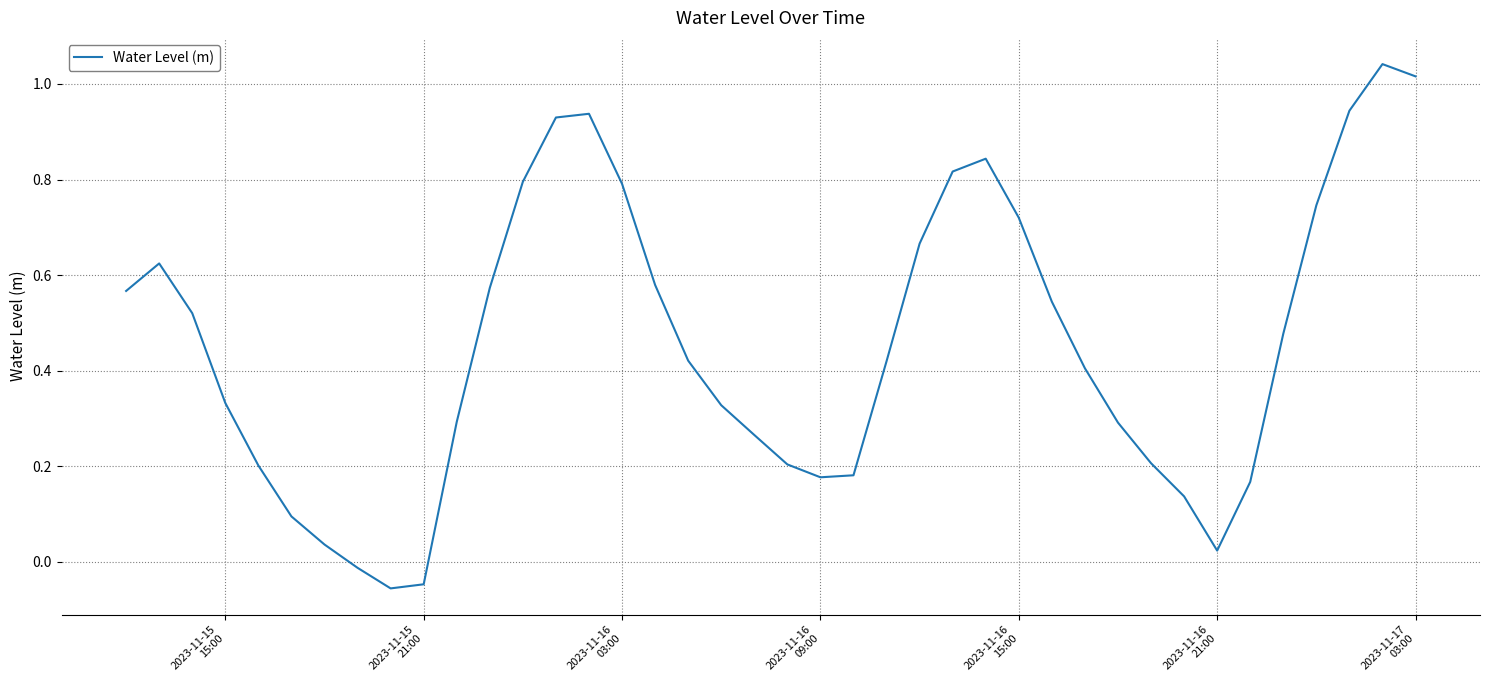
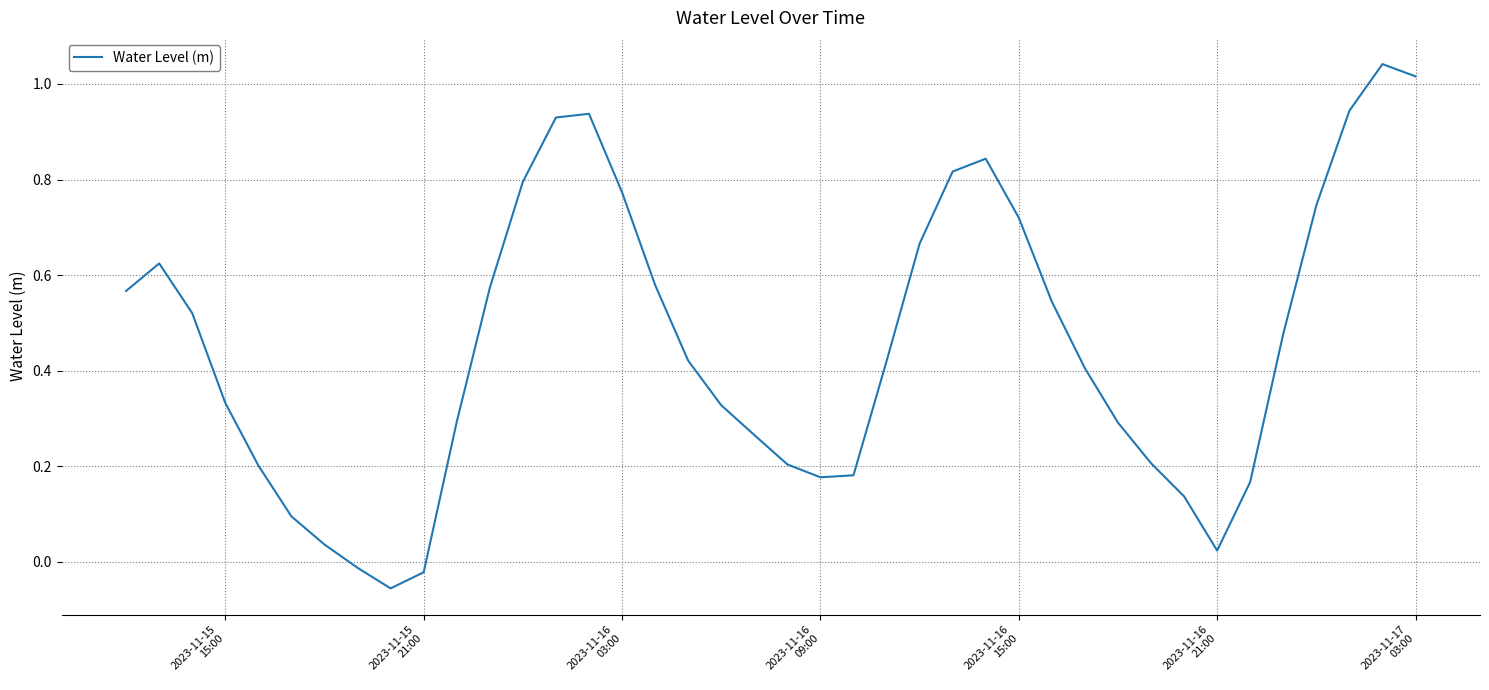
  {
    "2023-11-15 15:00": 0.33,
-   "2023-11-15 21:00": -0.05,
-   "2023-11-16 03:00": 0.79,
+   "2023-11-15 21:00": -0.02,
+   "2023-11-16 03:00": 0.77,
    "2023-11-16 09:00": 0.18,
    "2023-11-16 15:00": 0.72,
    "2023-11-16 21:00": 0.02,
    "2023-11-17 03:00": 1.02
  }
